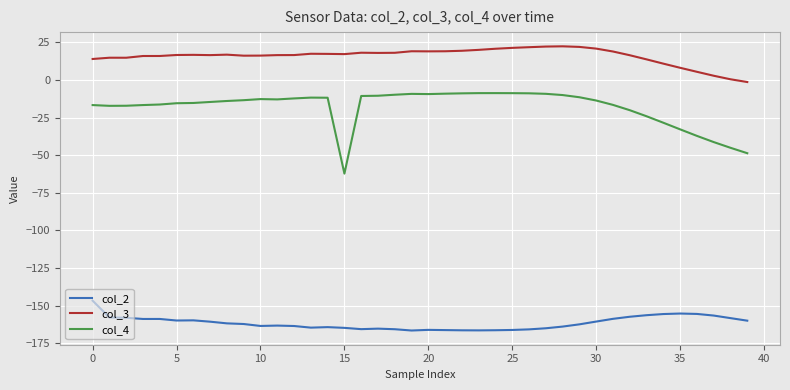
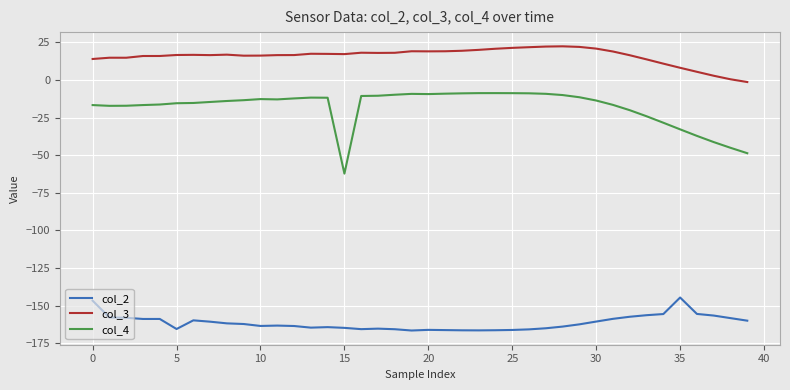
  {
    "col_2": {
-     "5": -160,
+     "5": -166,
      "10": -164,
      "15": -165,
      "20": -166,
      "25": -166,
      "30": -161,
-     "35": -155
+     "35": -145
    },
    "col_3": {
      "0": 14,
      "5": 17,
      "10": 16,
      "15": 17,
      "20": 19,
      "25": 21,
      "30": 21,
      "35": 8
    },
    "col_4": {
      "0": -17,
      "5": -15,
      "10": -13,
      "15": -62,
      "20": -9,
      "25": -9,
      "30": -14,
      "35": -33
    }
  }
